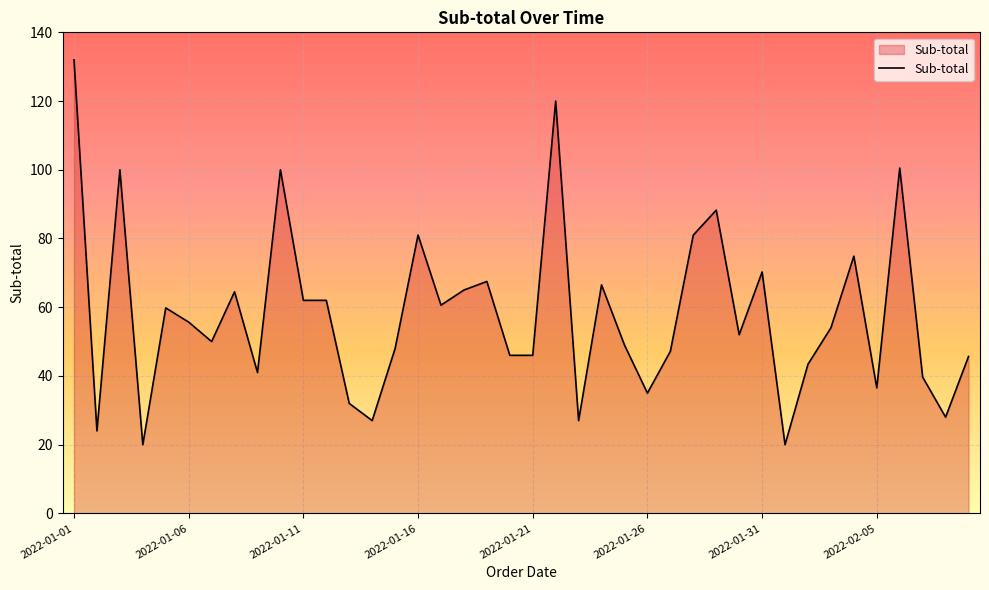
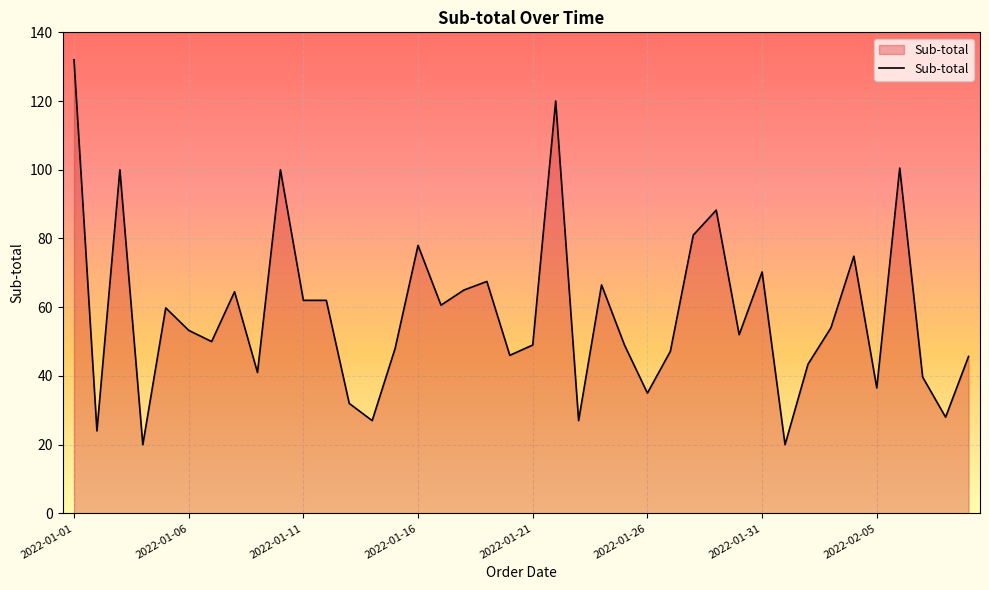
  {
    "2022-01-01": 132,
-   "2022-01-06": 56,
+   "2022-01-06": 53,
    "2022-01-11": 62,
-   "2022-01-16": 81,
-   "2022-01-21": 46,
+   "2022-01-16": 78,
+   "2022-01-21": 49,
    "2022-01-26": 35,
    "2022-01-31": 70,
    "2022-02-05": 37
  }
